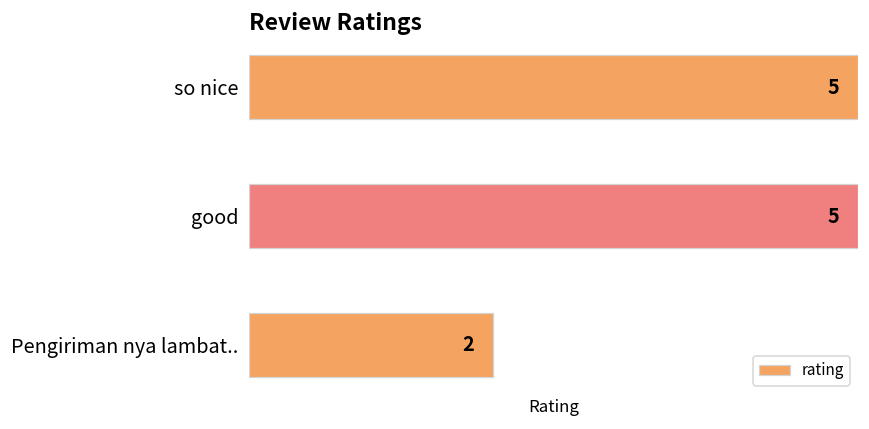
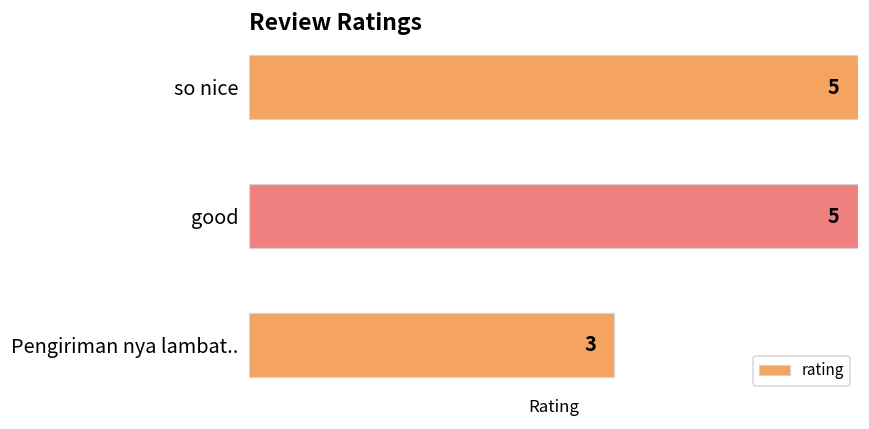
  {
    "so nice": 5,
    "good": 5,
-   "Pengiriman nya lambat..": 2
+   "Pengiriman nya lambat..": 3
  }
